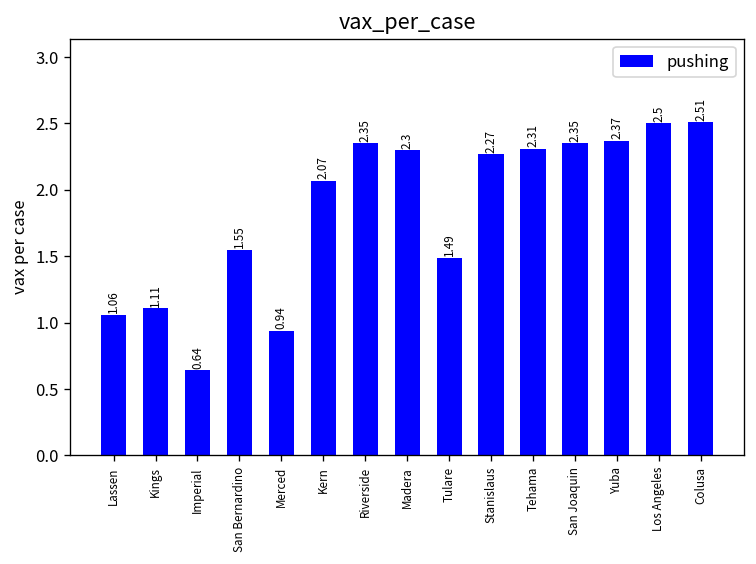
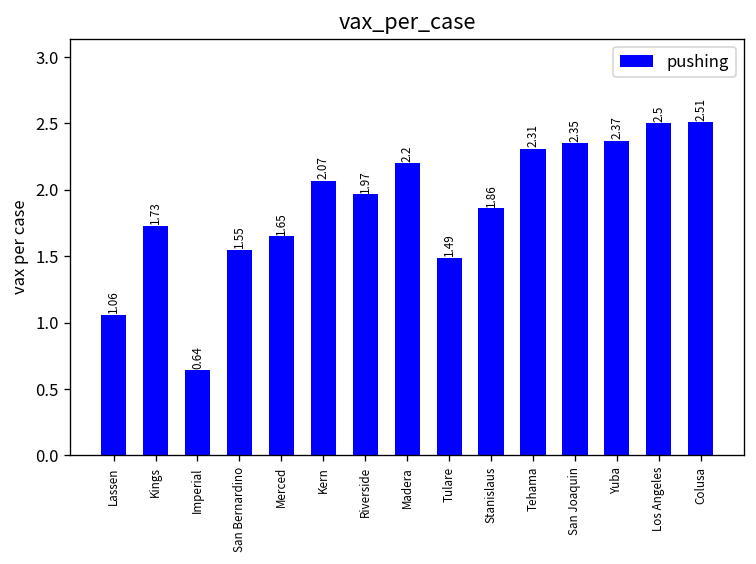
  {
    "Lassen": 1.06,
-   "Kings": 1.11,
+   "Kings": 1.73,
    "Imperial": 0.64,
    "San Bernardino": 1.55,
-   "Merced": 0.94,
+   "Merced": 1.65,
    "Kern": 2.07,
-   "Riverside": 2.35,
-   "Madera": 2.3,
+   "Riverside": 1.97,
+   "Madera": 2.2,
    "Tulare": 1.49,
-   "Stanislaus": 2.27,
+   "Stanislaus": 1.86,
    "Tehama": 2.31,
    "San Joaquin": 2.35,
    "Yuba": 2.37,
    "Los Angeles": 2.5,
    "Colusa": 2.51
  }
